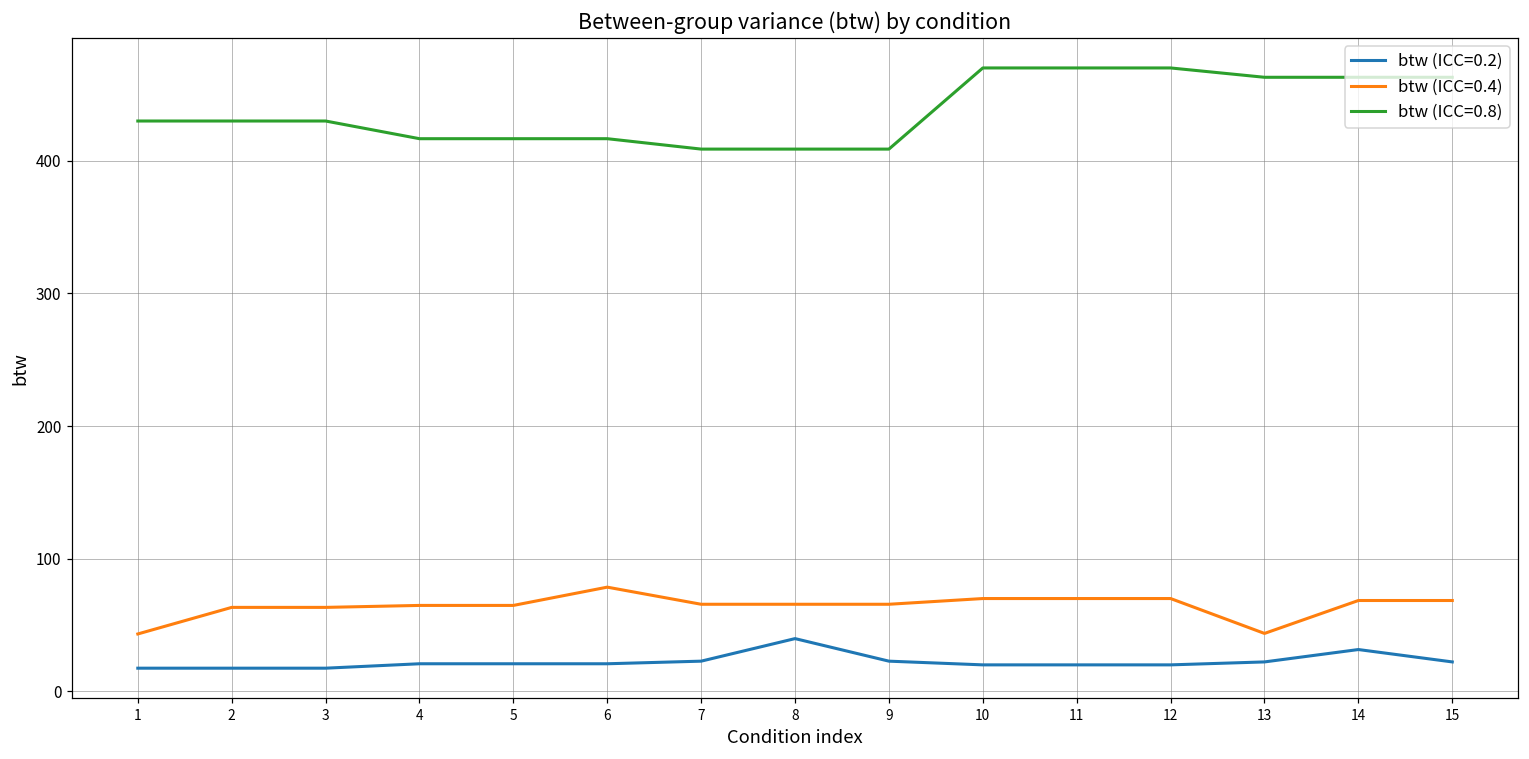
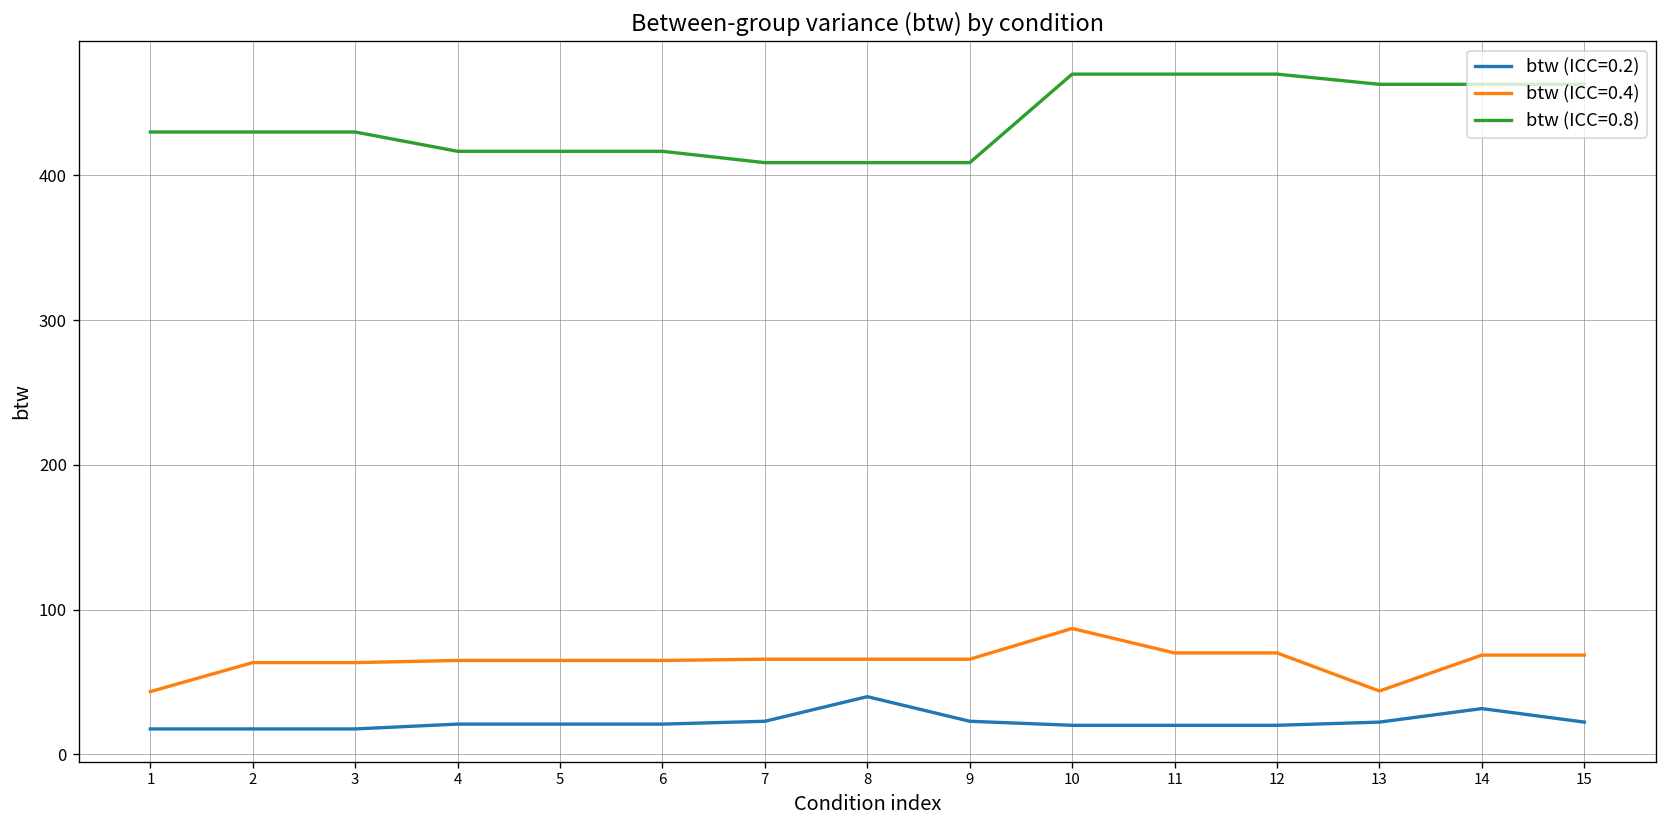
  {
    "btw (ICC=0.2)": {
      "1": 18,
      "2": 18,
      "3": 18,
      "4": 21,
      "5": 21,
      "6": 21,
      "7": 23,
      "8": 40,
      "9": 23,
      "10": 20,
      "11": 20,
      "12": 20,
      "13": 22,
      "14": 32,
      "15": 22
    },
    "btw (ICC=0.4)": {
      "1": 43,
      "2": 63,
      "3": 63,
      "4": 65,
      "5": 65,
-     "6": 79,
+     "6": 65,
      "7": 66,
      "8": 66,
      "9": 66,
-     "10": 70,
+     "10": 87,
      "11": 70,
      "12": 70,
      "13": 44,
      "14": 69,
      "15": 69
    },
    "btw (ICC=0.8)": {
      "1": 430,
      "2": 430,
      "3": 430,
      "4": 417,
      "5": 417,
      "6": 417,
      "7": 409,
      "8": 409,
      "9": 409,
      "10": 470,
      "11": 470,
      "12": 470,
      "13": 463
    }
  }
